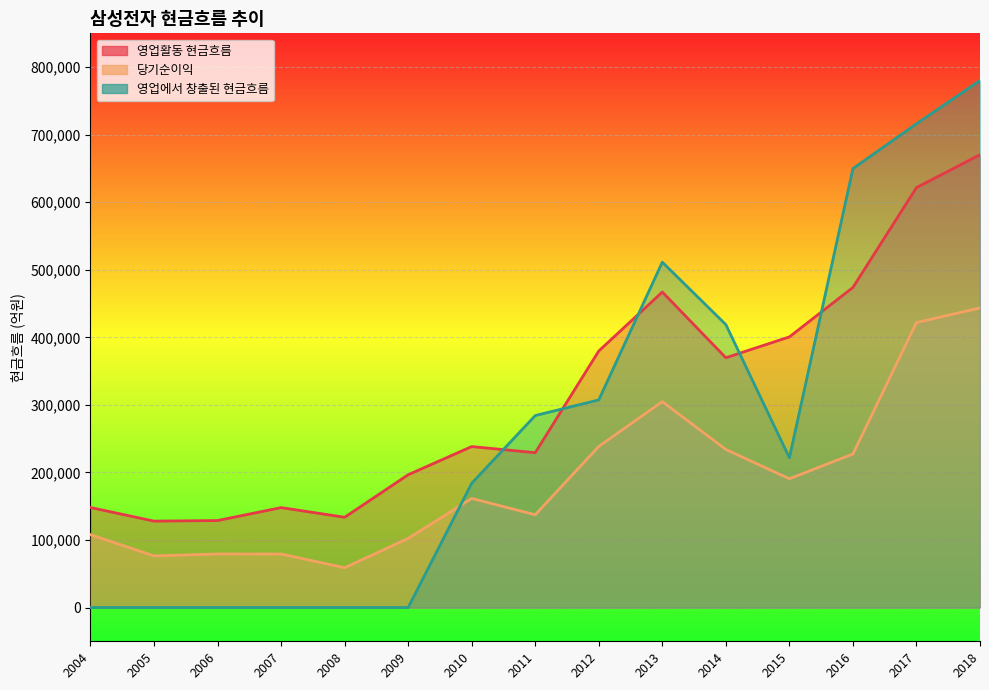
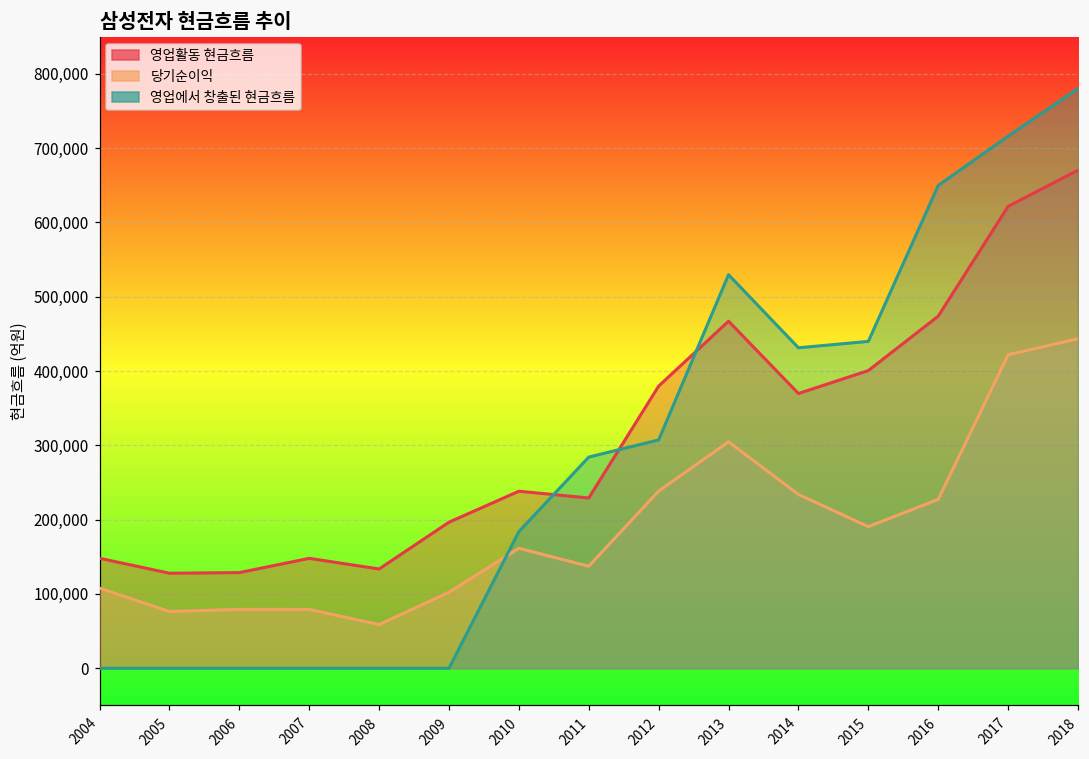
  {
    "영업에서 창출된 현금흐름": {
      "2004": "0",
      "2005": "0",
      "2006": "0",
      "2007": "0",
      "2008": "0",
      "2009": "0",
      "2010": "180,000",
      "2011": "280,000",
      "2012": "310,000",
-     "2013": "510,000",
-     "2014": "420,000",
-     "2015": "220,000",
+     "2013": "530,000",
+     "2014": "430,000",
+     "2015": "440,000",
      "2016": "650,000",
      "2017": "720,000",
      "2018": "780,000"
    }
  }
